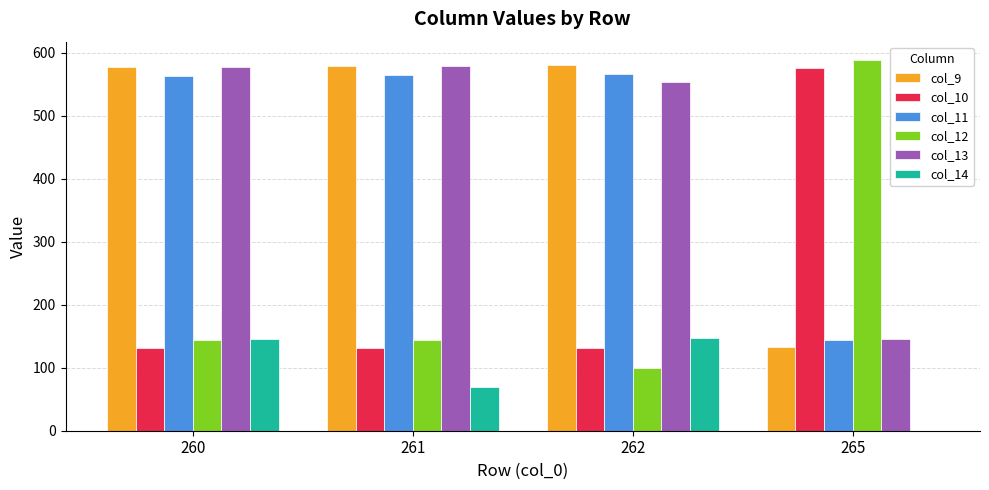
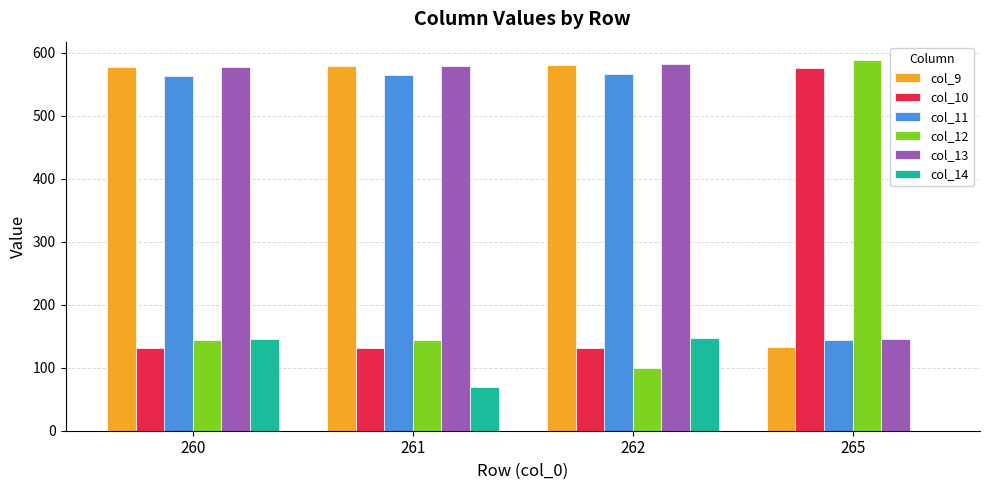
  {
    "col_9": {
      "260": 580,
      "261": 580,
      "262": 580,
      "265": 130
    },
    "col_10": {
      "260": 130,
      "261": 130,
      "262": 130,
      "265": 580
    },
    "col_11": {
      "260": 560,
      "261": 570,
      "262": 570,
      "265": 140
    },
    "col_12": {
      "260": 140,
      "261": 140,
      "262": 100,
      "265": 590
    },
    "col_13": {
      "260": 580,
      "261": 580,
-     "262": 550,
+     "262": 580,
      "265": 150
    },
    "col_14": {
      "260": 150,
      "261": 70,
      "262": 150,
      "265": 0
    }
  }
